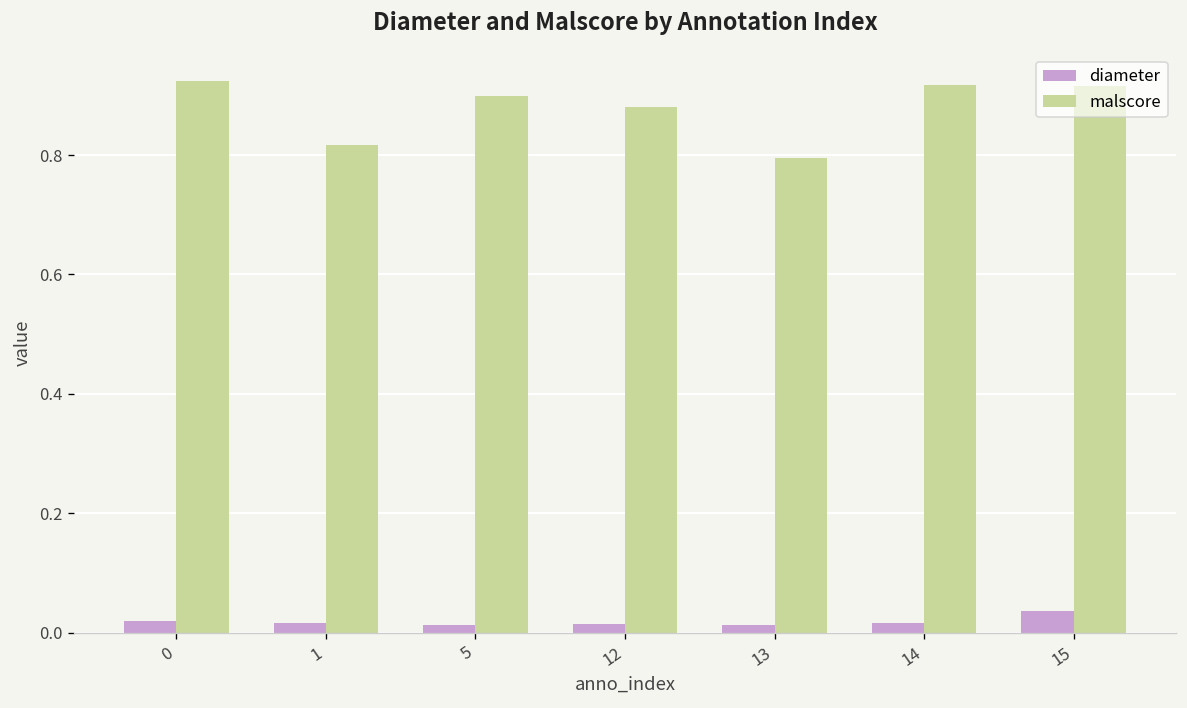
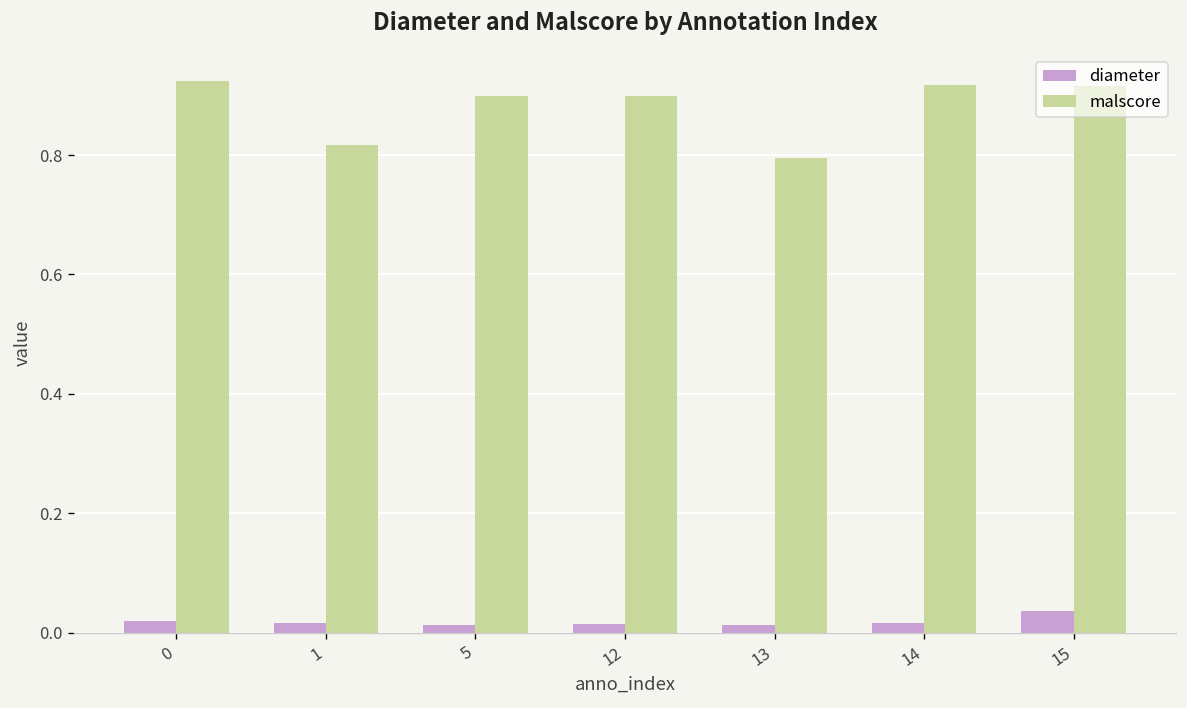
  {
    "diameter": {
      "0": 0.02,
      "1": 0.02,
      "5": 0.01,
      "12": 0.02,
      "13": 0.01,
      "14": 0.02,
      "15": 0.04
    },
    "malscore": {
      "0": 0.92,
      "1": 0.82,
      "5": 0.90,
-     "12": 0.88,
+     "12": 0.90,
      "13": 0.80,
      "14": 0.92
    }
  }
